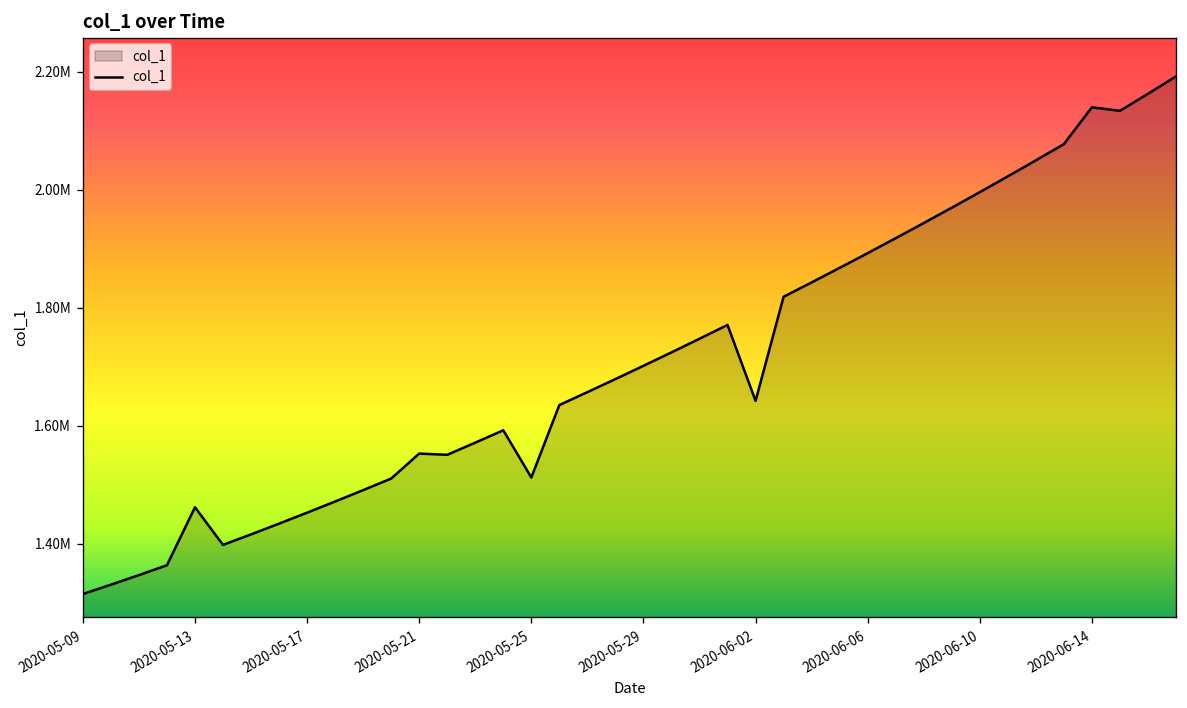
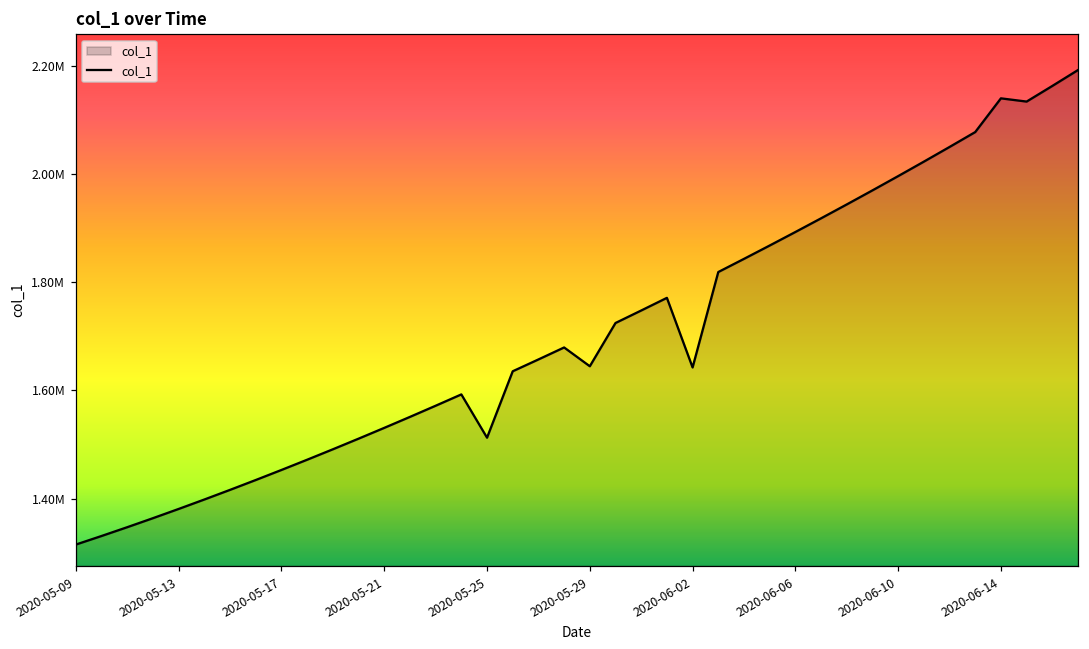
  {
    "2020-05-09": 1320000,
-   "2020-05-13": 1460000,
+   "2020-05-13": 1380000,
    "2020-05-17": 1450000,
-   "2020-05-21": 1550000,
+   "2020-05-21": 1530000,
    "2020-05-25": 1510000,
-   "2020-05-29": 1700000,
+   "2020-05-29": 1640000,
    "2020-06-02": 1640000,
    "2020-06-06": 1890000,
    "2020-06-10": 2000000,
    "2020-06-14": 2140000
  }
